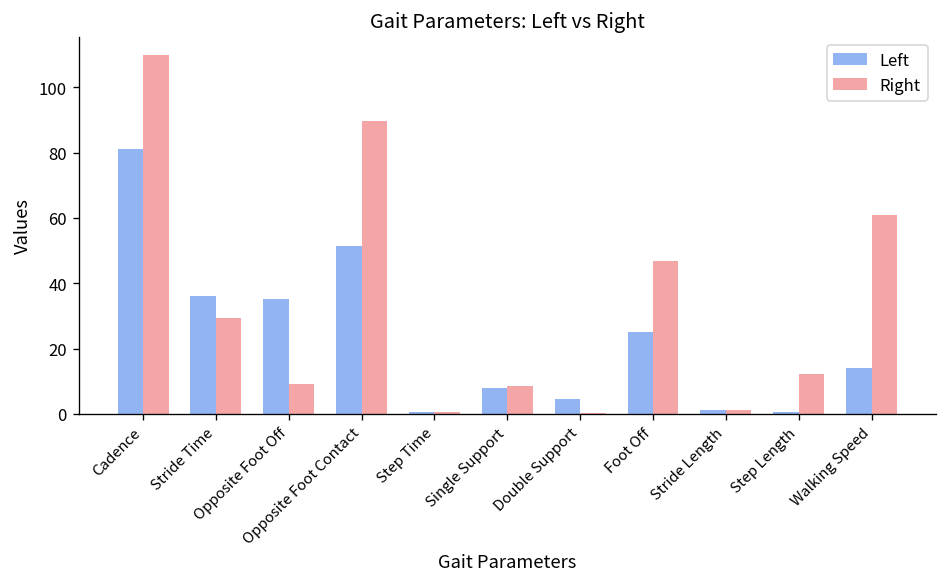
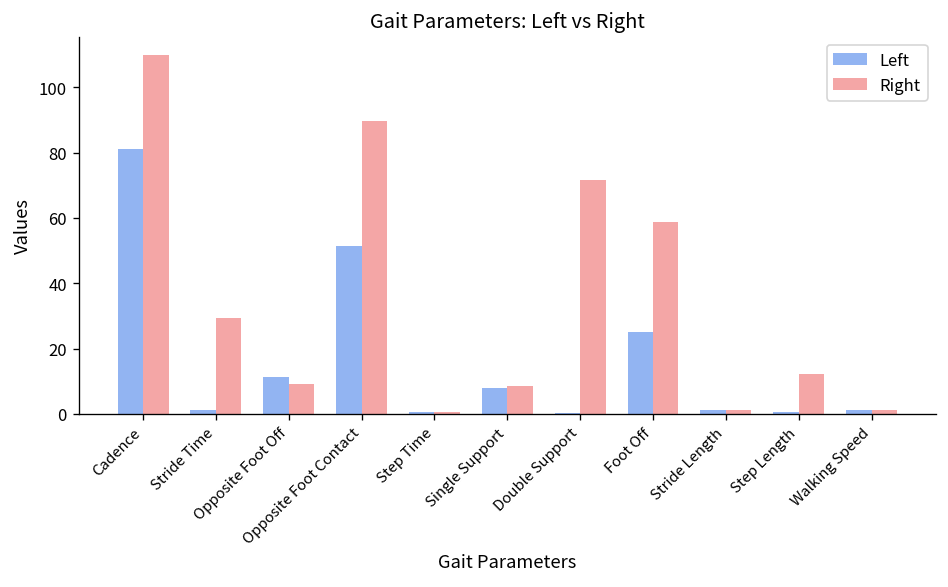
  {
    "Left": {
      "Cadence": 81,
-     "Stride Time": 36,
-     "Opposite Foot Off": 35,
+     "Stride Time": 1,
+     "Opposite Foot Off": 11,
      "Opposite Foot Contact": 51,
      "Single Support": 8,
-     "Double Support": 4,
+     "Double Support": 0,
      "Foot Off": 25,
      "Stride Length": 1,
-     "Walking Speed": 14
+     "Walking Speed": 1
    },
    "Right": {
      "Cadence": 110,
      "Stride Time": 29,
      "Opposite Foot Off": 9,
      "Opposite Foot Contact": 90,
      "Single Support": 9,
-     "Double Support": 0,
-     "Foot Off": 47,
+     "Double Support": 72,
+     "Foot Off": 59,
      "Stride Length": 1,
      "Step Length": 12,
-     "Walking Speed": 61
+     "Walking Speed": 1
    }
  }
